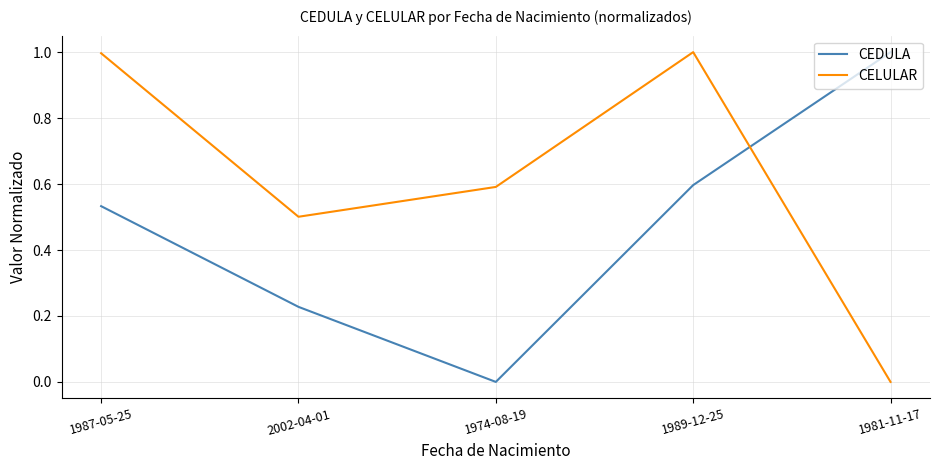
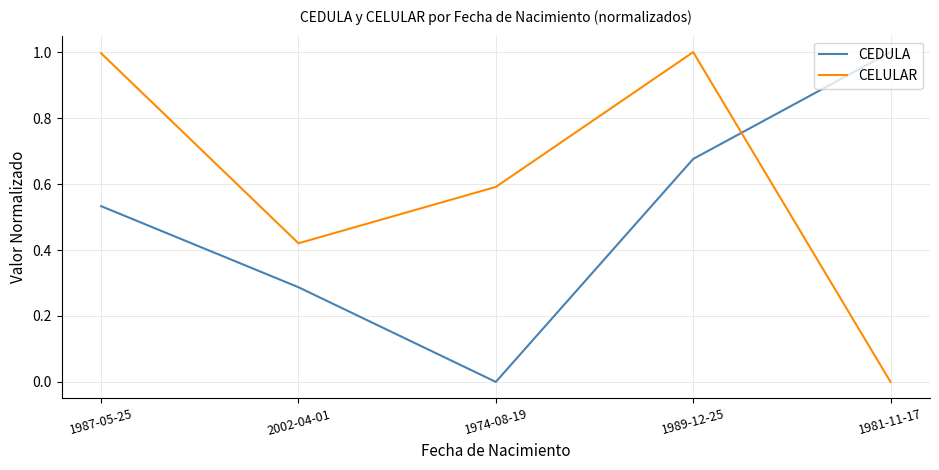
  {
    "CEDULA": {
      "1987-05-25": 0.53,
-     "2002-04-01": 0.23,
+     "2002-04-01": 0.29,
      "1974-08-19": 0.00,
-     "1989-12-25": 0.60
+     "1989-12-25": 0.68
    },
    "CELULAR": {
      "1987-05-25": 1.00,
-     "2002-04-01": 0.50,
+     "2002-04-01": 0.42,
      "1974-08-19": 0.59,
      "1989-12-25": 1.00,
      "1981-11-17": 0.00
    }
  }
